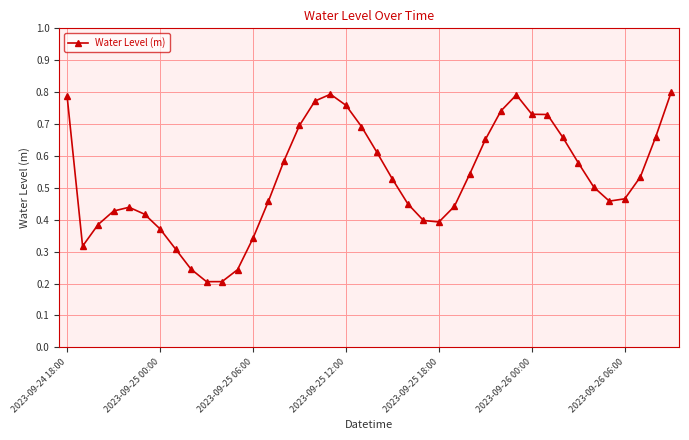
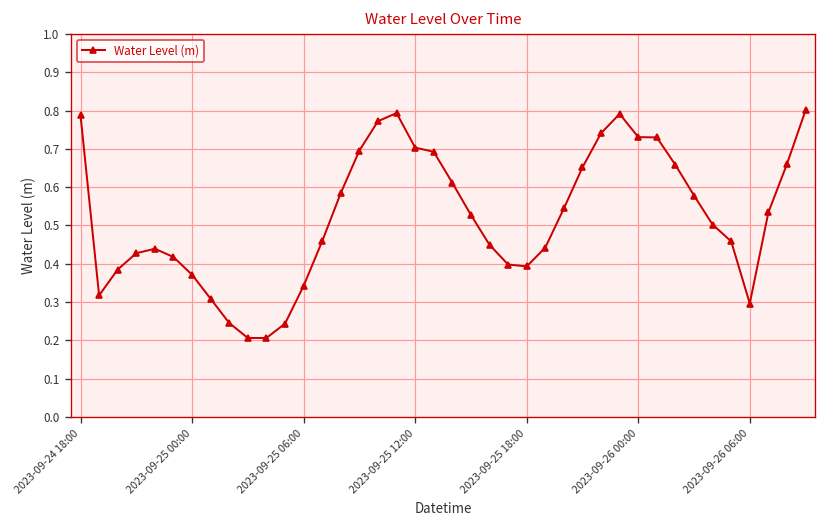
  {
    "2023-09-24 18:00": 0.79,
    "2023-09-25 00:00": 0.37,
    "2023-09-25 06:00": 0.34,
-   "2023-09-25 12:00": 0.76,
+   "2023-09-25 12:00": 0.70,
    "2023-09-25 18:00": 0.39,
    "2023-09-26 00:00": 0.73,
-   "2023-09-26 06:00": 0.47
+   "2023-09-26 06:00": 0.30
  }
